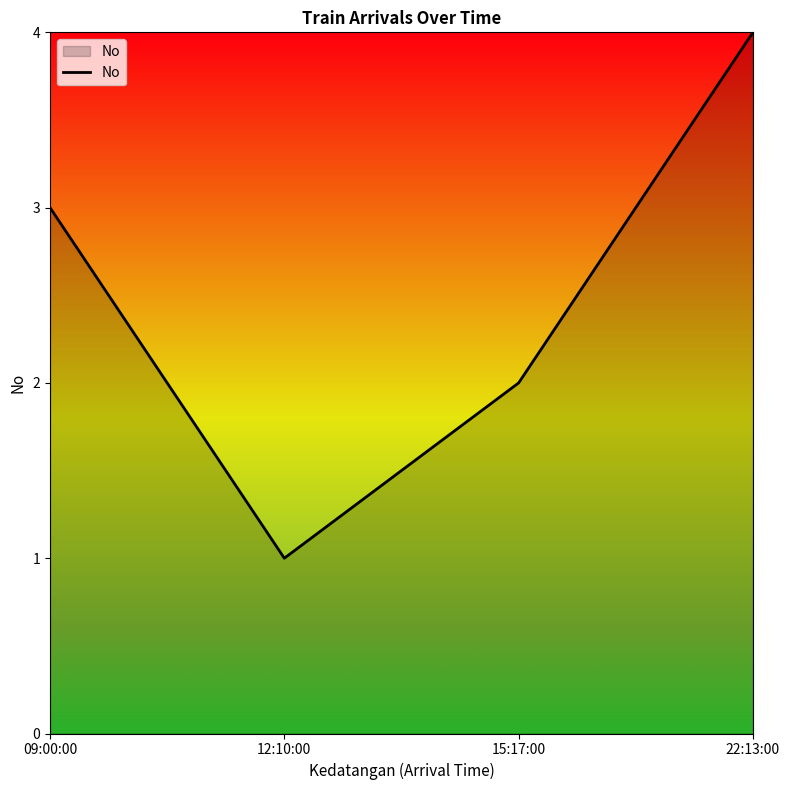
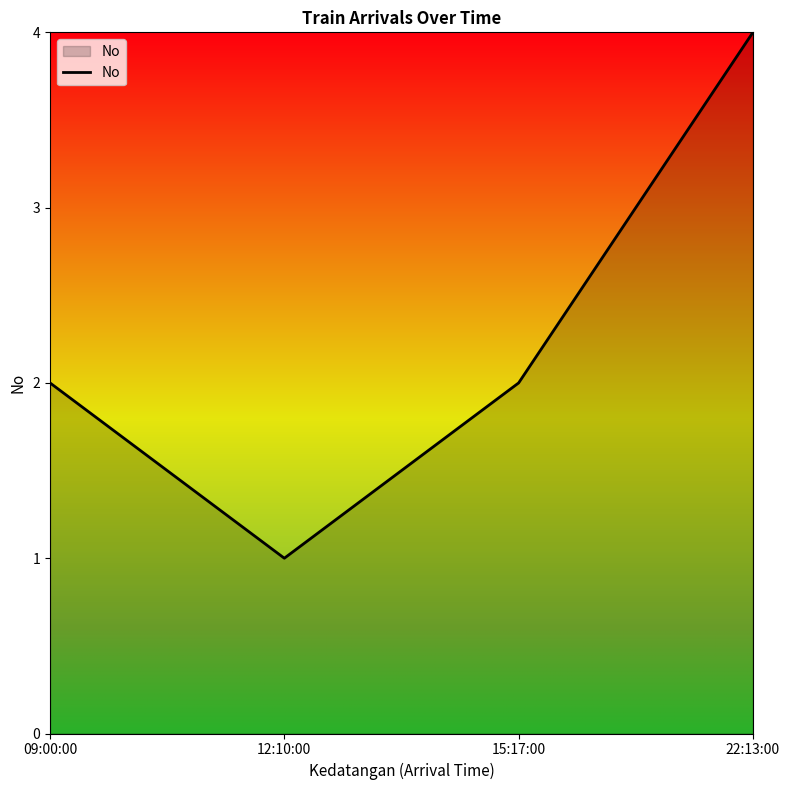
  {
-   "09:00:00": 3,
+   "09:00:00": 2,
    "12:10:00": 1,
    "15:17:00": 2,
    "22:13:00": 4
  }
